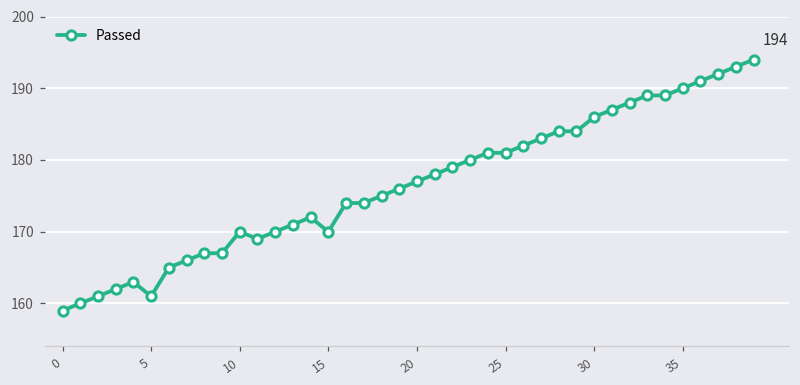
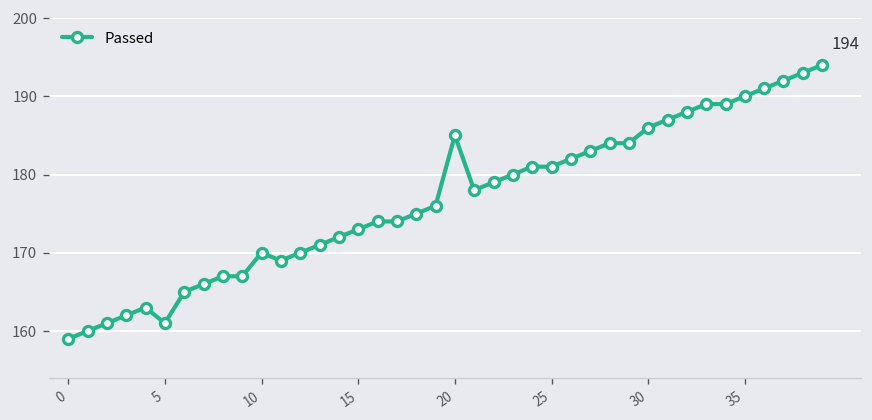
  {
    "0": 159,
    "5": 161,
    "10": 170,
-   "15": 170,
-   "20": 177,
+   "15": 173,
+   "20": 185,
    "25": 181,
    "30": 186,
    "35": 190
  }
